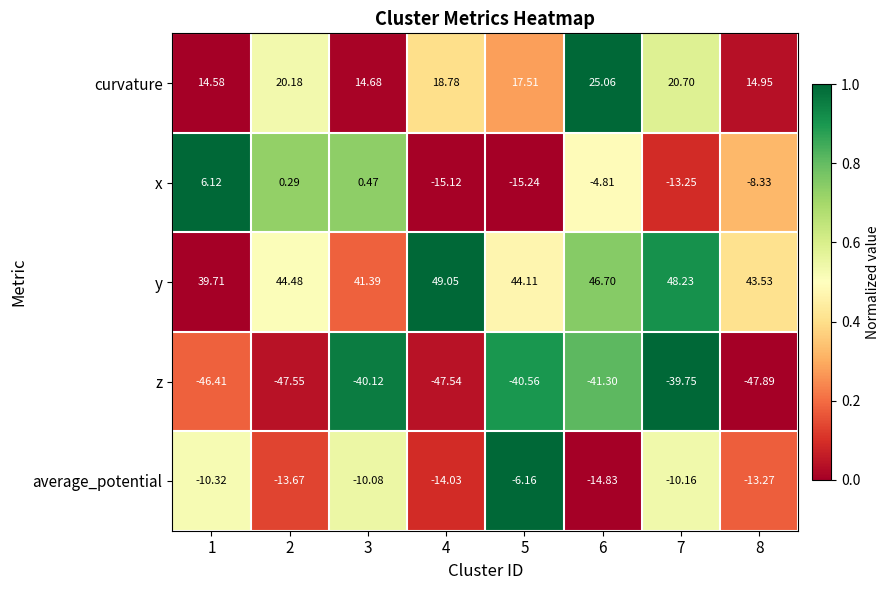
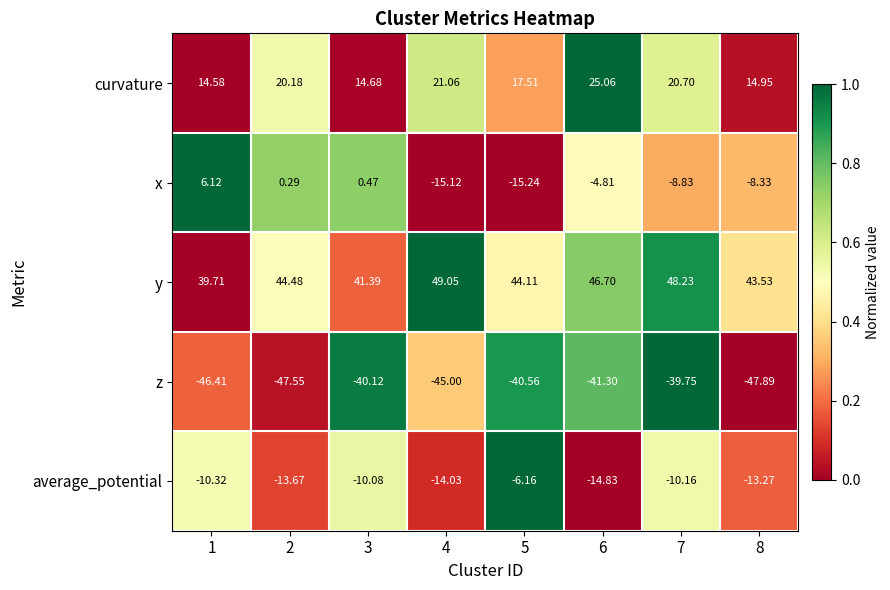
  {
    "curvature": {
      "1": 14.58,
      "2": 20.18,
      "3": 14.68,
-     "4": 18.78,
+     "4": 21.06,
      "5": 17.51,
      "6": 25.06,
      "7": 20.70,
      "8": 14.95
    },
    "x": {
      "1": 6.12,
      "2": 0.29,
      "3": 0.47,
      "4": -15.12,
      "5": -15.24,
      "6": -4.81,
-     "7": -13.25,
+     "7": -8.83,
      "8": -8.33
    },
    "y": {
      "1": 39.71,
      "2": 44.48,
      "3": 41.39,
      "4": 49.05,
      "5": 44.11,
      "6": 46.70,
      "7": 48.23,
      "8": 43.53
    },
    "z": {
      "1": -46.41,
      "2": -47.55,
      "3": -40.12,
-     "4": -47.54,
+     "4": -45.00,
      "5": -40.56,
      "6": -41.30,
      "7": -39.75,
      "8": -47.89
    },
    "average_potential": {
      "1": -10.32,
      "2": -13.67,
      "3": -10.08,
      "4": -14.03,
      "5": -6.16,
      "6": -14.83,
      "7": -10.16,
      "8": -13.27
    }
  }
